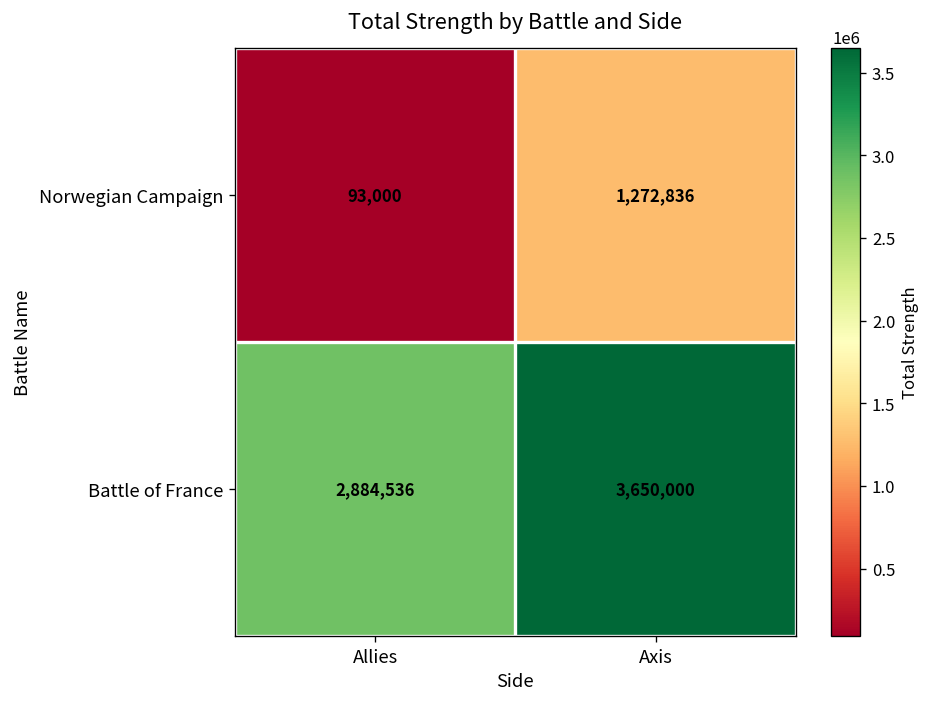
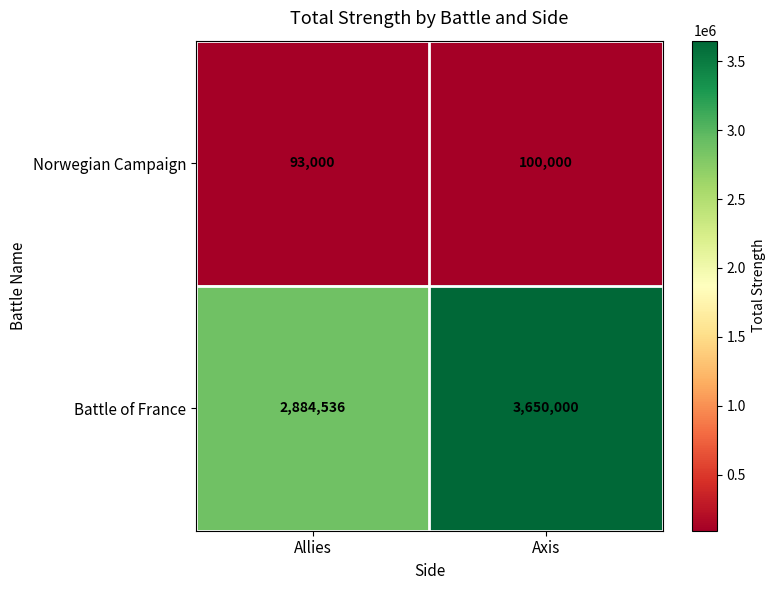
  {
    "Norwegian Campaign": {
      "Allies": "93,000",
-     "Axis": "1,272,836"
+     "Axis": "100,000"
    },
    "Battle of France": {
      "Allies": "2,884,536",
      "Axis": "3,650,000"
    }
  }
